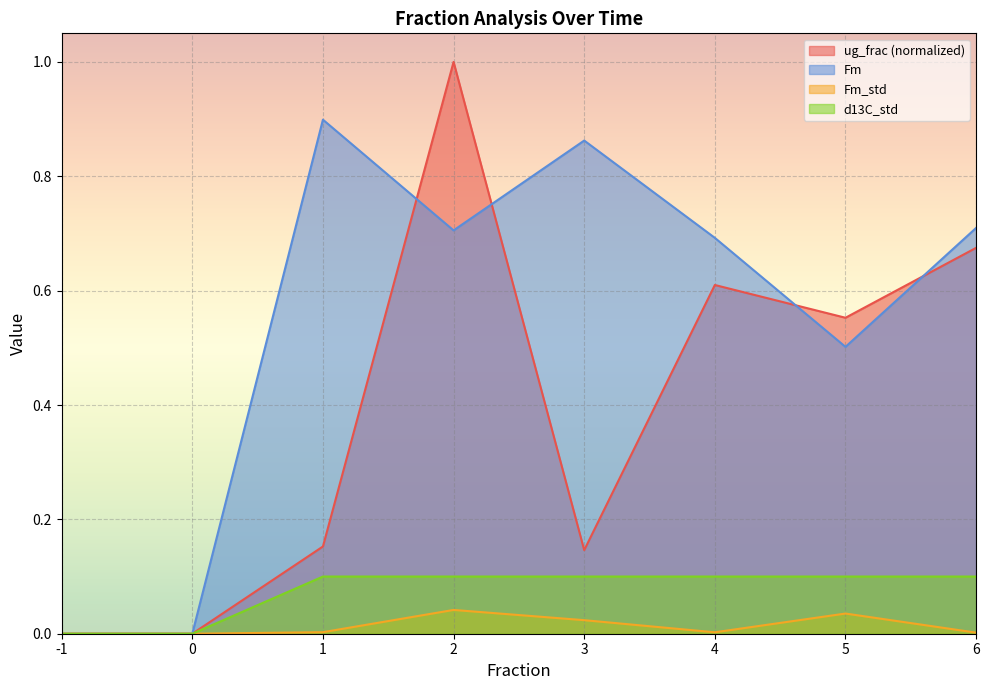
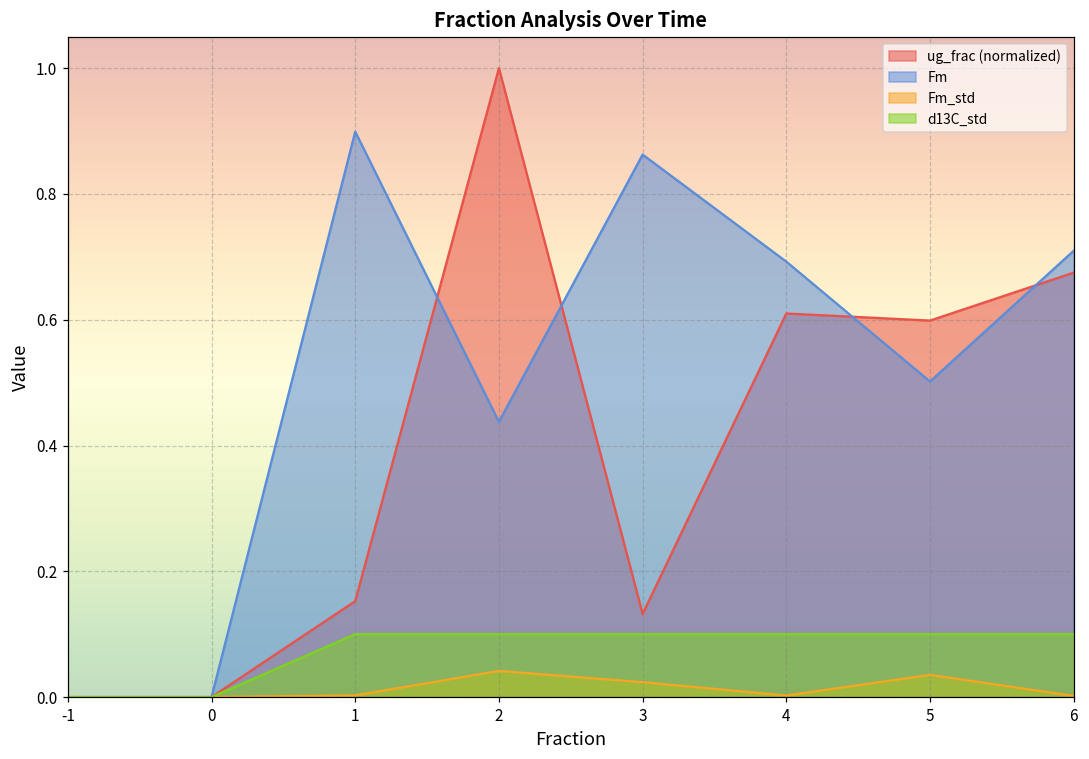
  {
    "ug_frac (normalized)": {
      "1": 0.15,
      "2": 1.00,
-     "3": 0.15,
+     "3": 0.13,
      "4": 0.61,
-     "5": 0.55,
+     "5": 0.60,
      "6": 0.67
    },
    "Fm": {
      "1": 0.90,
-     "2": 0.71,
+     "2": 0.44,
      "3": 0.86,
      "4": 0.69,
      "5": 0.50,
      "6": 0.71
    },
    "Fm_std": {
      "1": 0.00,
      "2": 0.04,
      "3": 0.02,
      "4": 0.00,
      "5": 0.04,
      "6": 0.00
    },
    "d13C_std": {
      "1": 0.10,
      "2": 0.10,
      "3": 0.10,
      "4": 0.10,
      "5": 0.10,
      "6": 0.10
    }
  }
